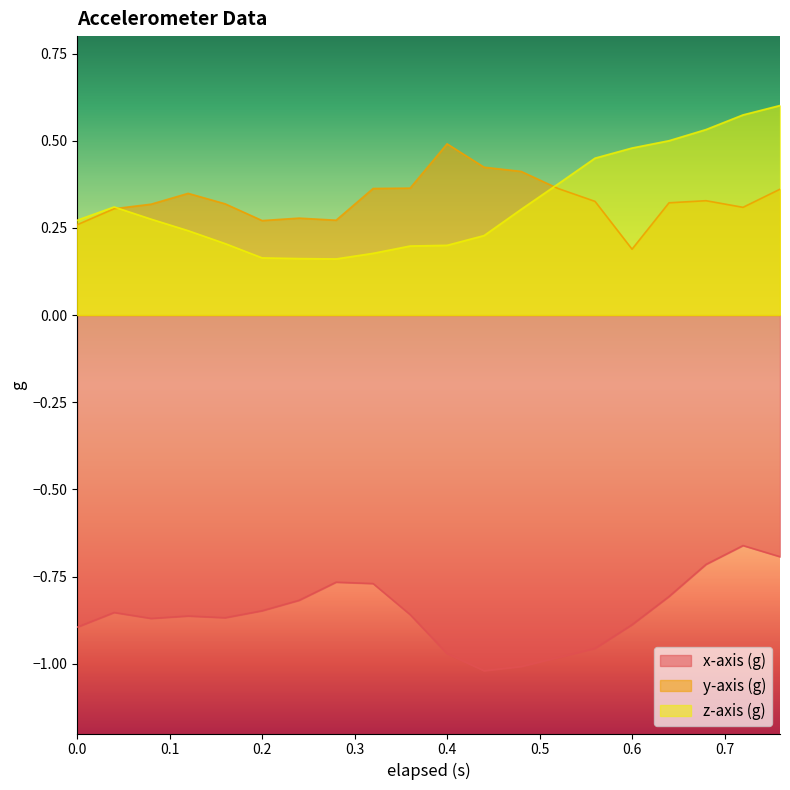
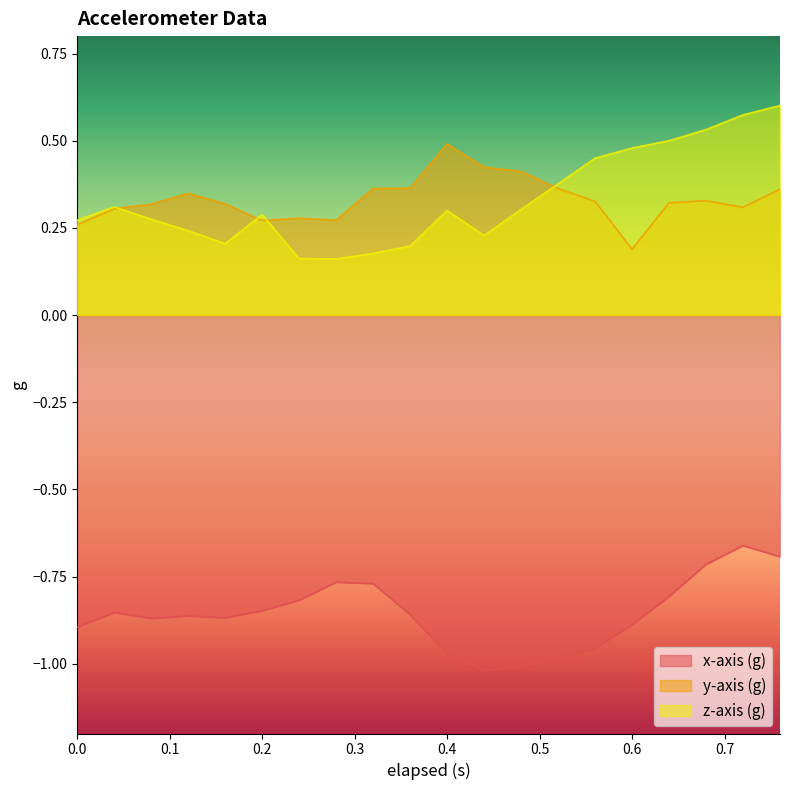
  {
    "y-axis (g)": {
      "0.0": 0.26,
      "0.2": 0.27,
      "0.4": 0.49,
      "0.6": 0.19
    },
    "z-axis (g)": {
      "0.0": 0.27,
-     "0.2": 0.16,
-     "0.4": 0.2,
+     "0.2": 0.29,
+     "0.4": 0.3,
      "0.6": 0.48
    }
  }
